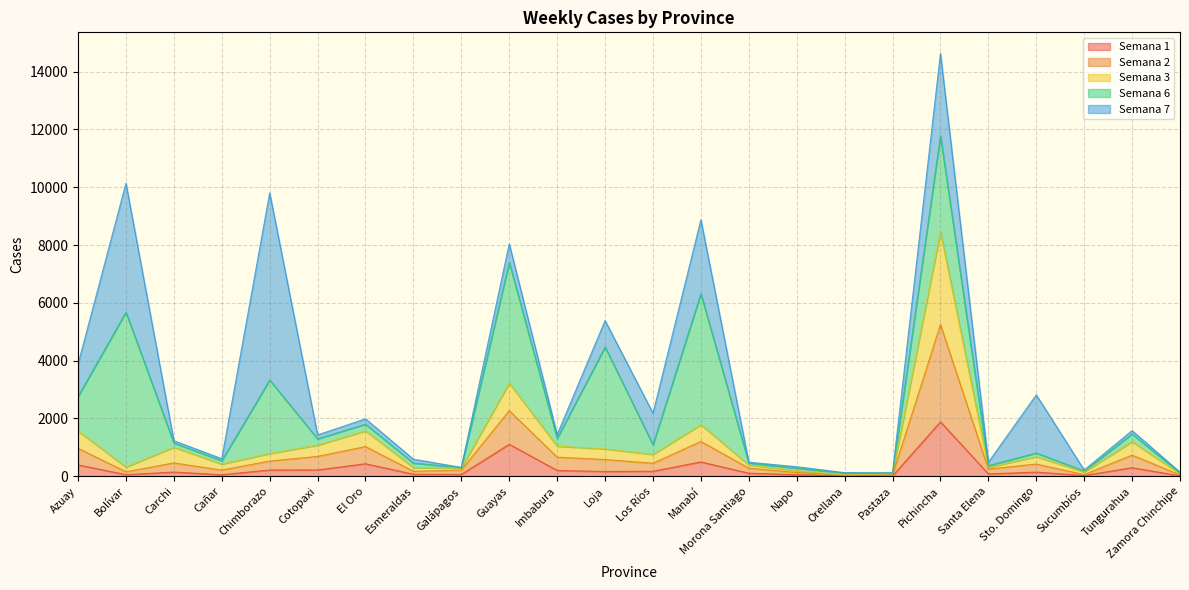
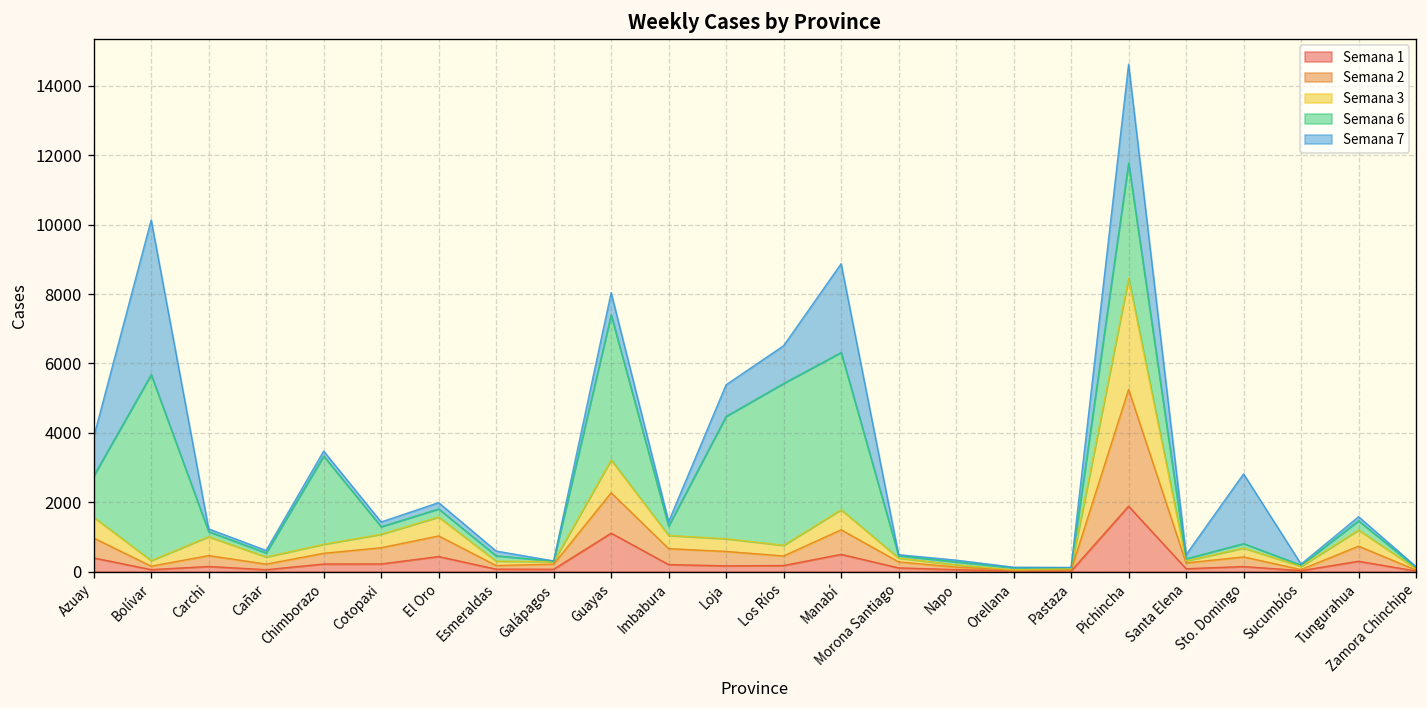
  {
    "Semana 6": {
      "Azuay": 1200,
      "Bolívar": 5400,
      "Chimborazo": 2500,
      "Cotopaxi": 200,
      "El Oro": 200,
      "Esmeraldas": 200,
      "Guayas": 4200,
      "Imbabura": 300,
      "Loja": 3500,
-     "Los Ríos": 300,
+     "Los Ríos": 4700,
      "Manabí": 4500,
      "Pichincha": 3300,
      "Sto. Domingo": 100,
      "Tungurahua": 300
    },
    "Semana 7": {
      "Azuay": 1100,
      "Bolívar": 4500,
-     "Chimborazo": 6500,
+     "Chimborazo": 100,
      "Cotopaxi": 100,
      "El Oro": 200,
      "Esmeraldas": 100,
      "Guayas": 600,
      "Imbabura": 100,
      "Loja": 900,
      "Los Ríos": 1100,
      "Manabí": 2600,
      "Pichincha": 2900,
      "Santa Elena": 100,
      "Sto. Domingo": 2000,
      "Tungurahua": 100
    }
  }
